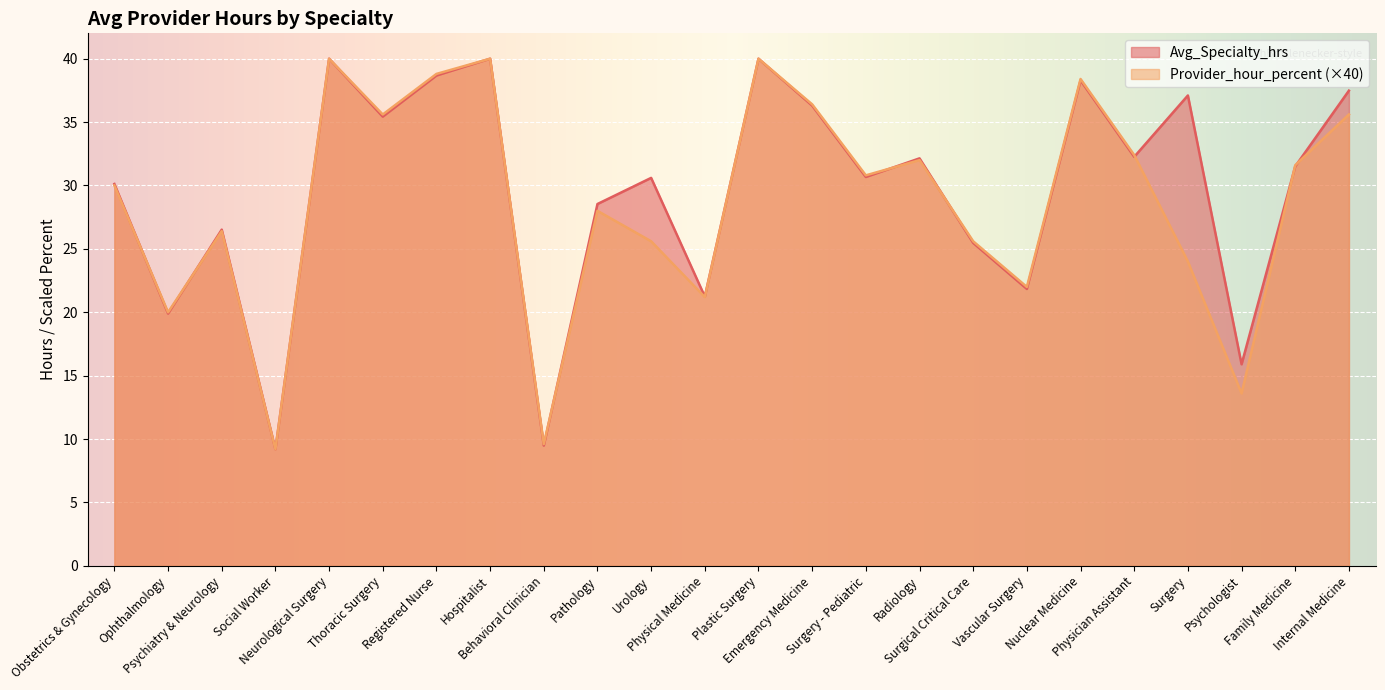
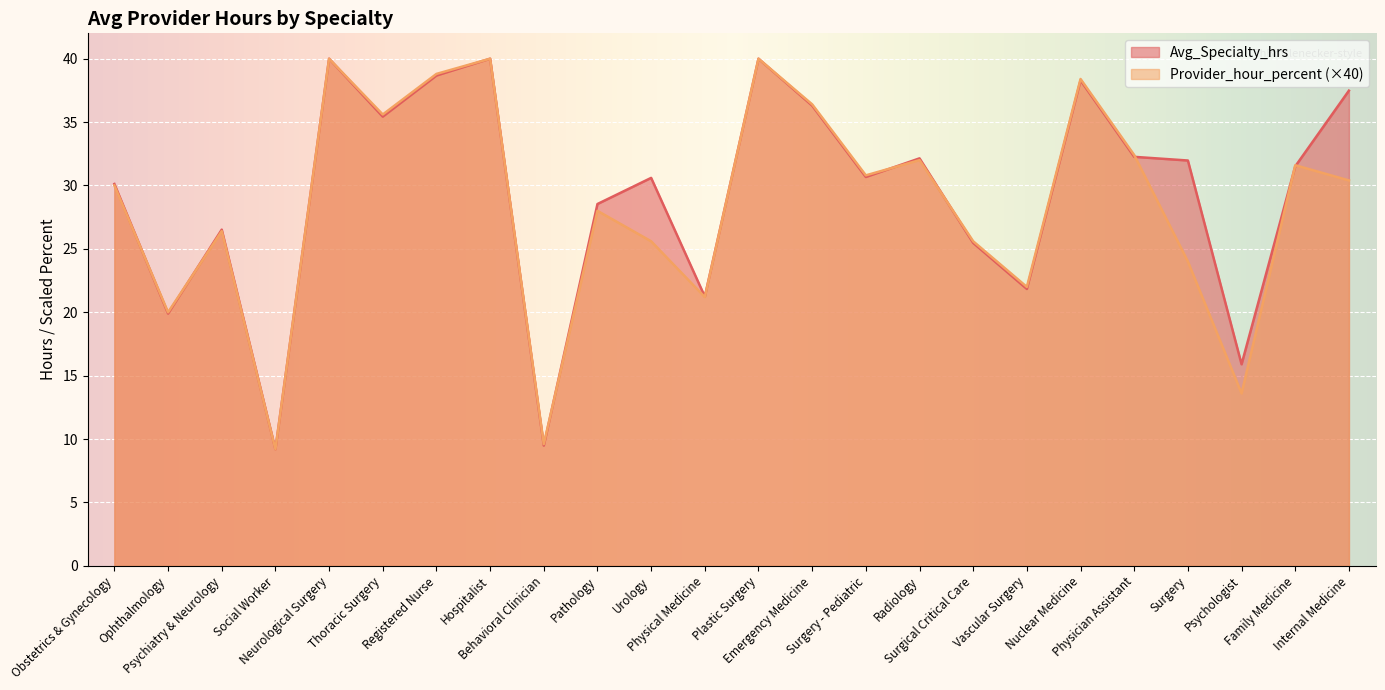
  {
    "Avg_Specialty_hrs": {
      "Pathology": 28.5,
      "Urology": 30.6,
-     "Surgery": 37.1,
+     "Surgery": 32.0,
      "Psychologist": 15.9,
      "Internal Medicine": 37.5
    },
    "Provider_hour_percent (×40)": {
      "Pathology": 28.0,
      "Urology": 25.6,
      "Surgery": 24.0,
      "Psychologist": 13.6,
-     "Internal Medicine": 35.6
+     "Internal Medicine": 30.4
    }
  }
